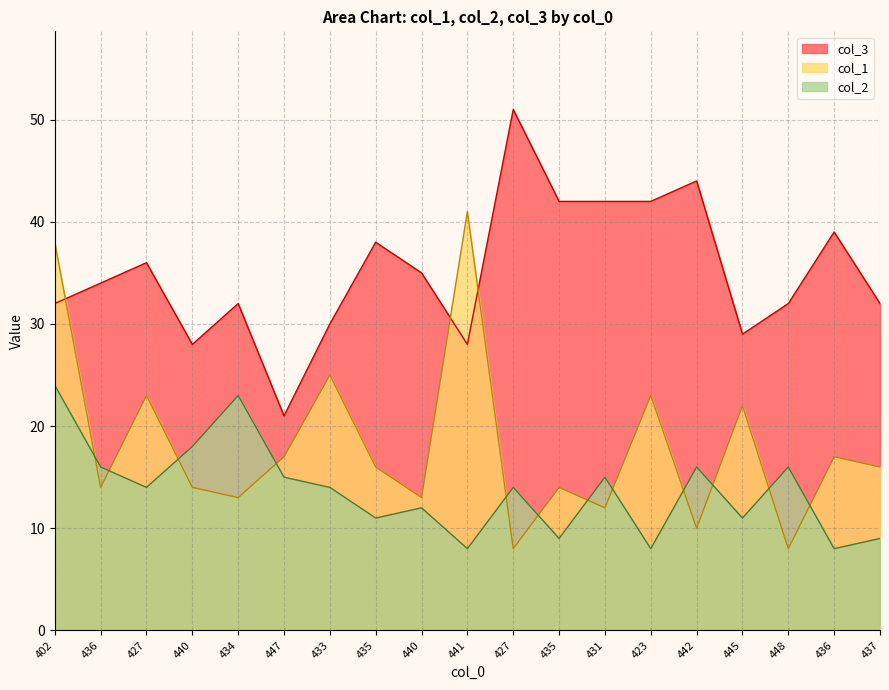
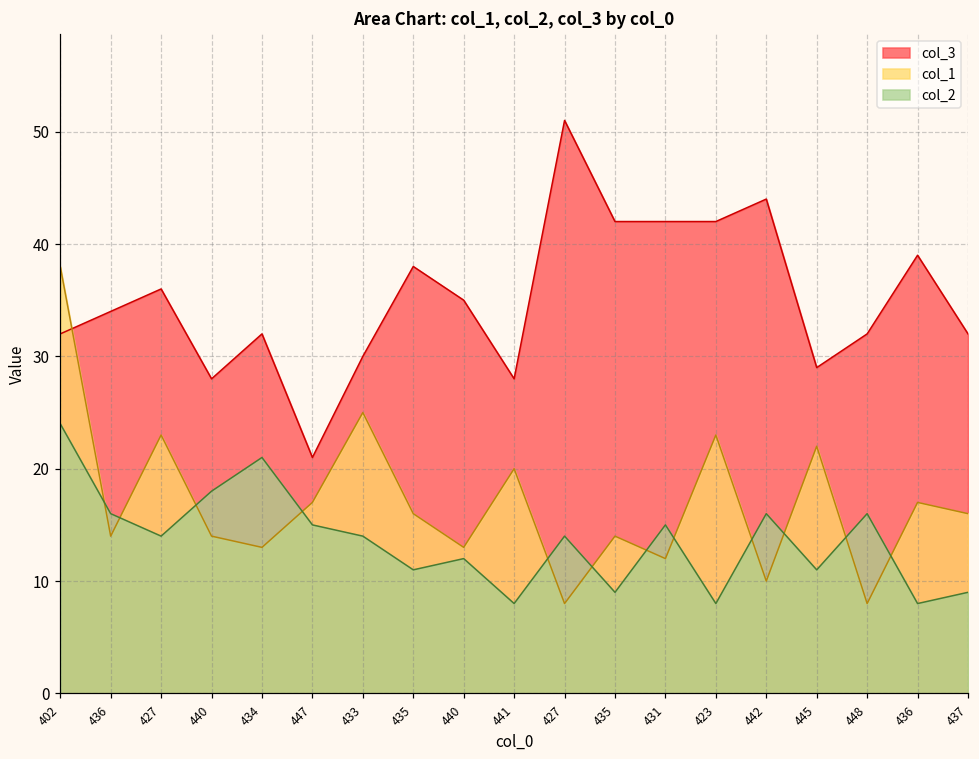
  {
    "col_3": {
      "402": 32,
      "434": 32,
      "447": 21,
      "433": 30,
      "441": 28,
      "431": 42,
      "423": 42,
      "442": 44,
      "445": 29,
      "448": 32,
      "437": 32
    },
    "col_1": {
      "402": 38,
      "434": 13,
      "447": 17,
      "433": 25,
-     "441": 41,
+     "441": 20,
      "431": 12,
      "423": 23,
      "442": 10,
      "445": 22,
      "448": 8,
      "437": 16
    },
    "col_2": {
      "402": 24,
-     "434": 23,
+     "434": 21,
      "447": 15,
      "433": 14,
      "441": 8,
      "431": 15,
      "423": 8,
      "442": 16,
      "445": 11,
      "448": 16,
      "437": 9
    }
  }
